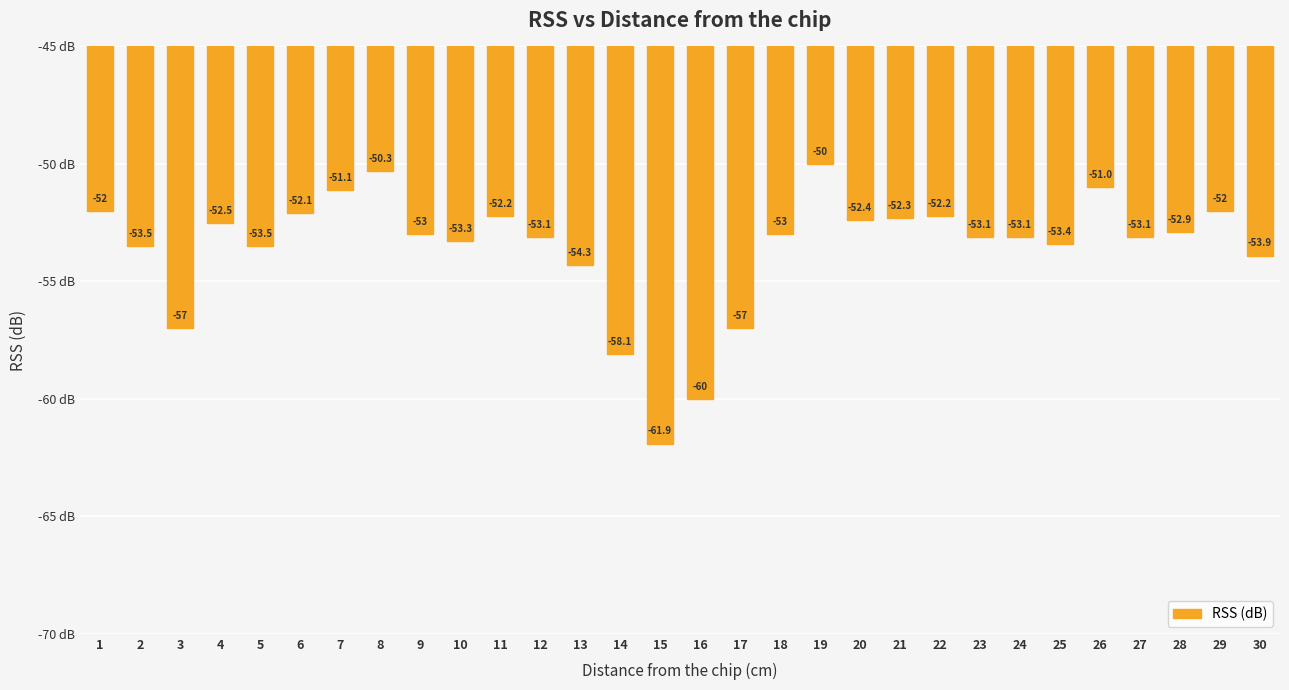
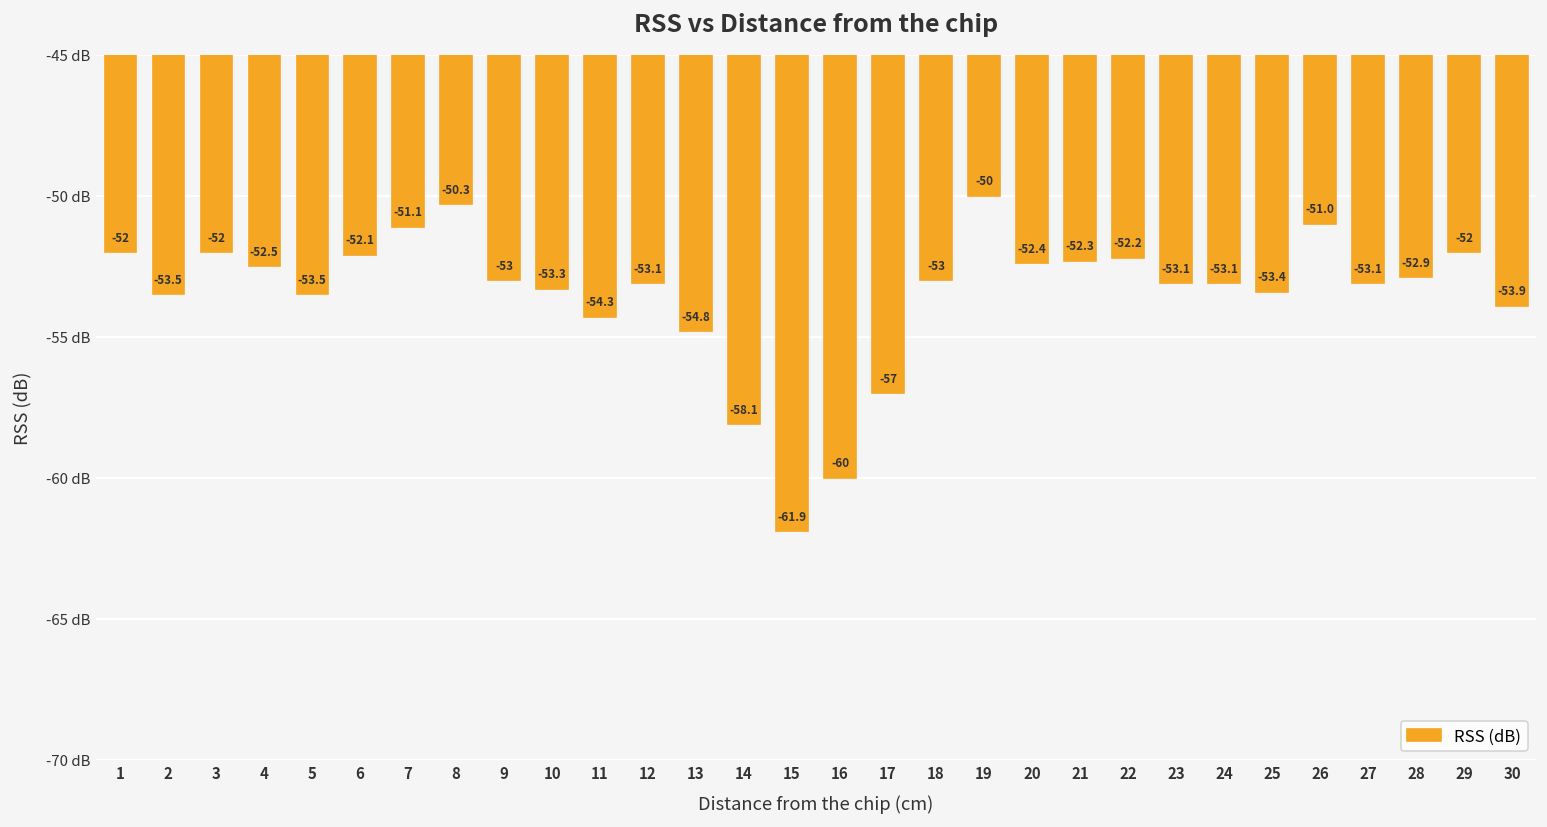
  {
    "1": -52,
    "2": -53.5,
-   "3": -57,
+   "3": -52,
    "4": -52.5,
    "5": -53.5,
    "6": -52.1,
    "7": -51.1,
    "8": -50.3,
    "9": -53,
    "10": -53.3,
-   "11": -52.2,
+   "11": -54.3,
    "12": -53.1,
-   "13": -54.3,
+   "13": -54.8,
    "14": -58.1,
    "15": -61.9,
    "16": -60,
    "17": -57,
    "18": -53,
    "19": -50,
    "20": -52.4,
    "21": -52.3,
    "22": -52.2,
    "23": -53.1,
    "24": -53.1,
    "25": -53.4,
    "26": -51.0,
    "27": -53.1,
    "28": -52.9,
    "29": -52,
    "30": -53.9
  }
